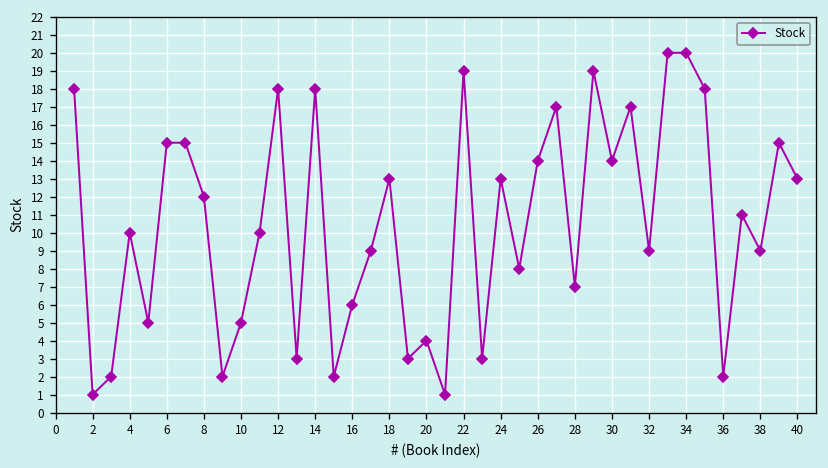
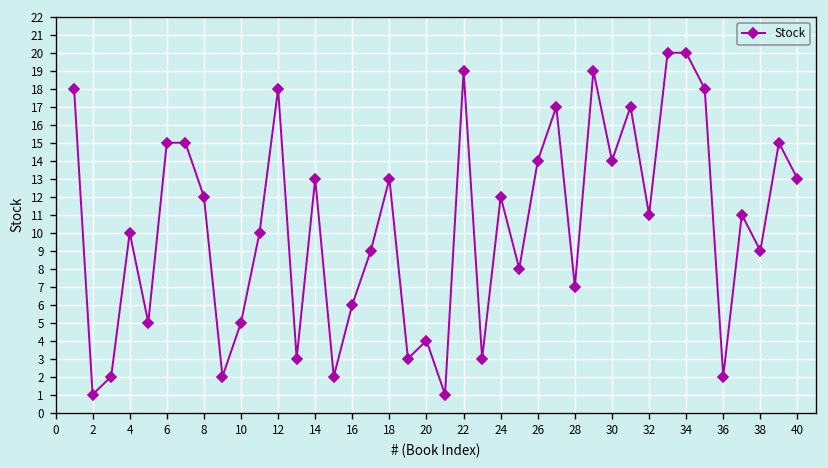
  {
    "2": 1,
    "4": 10,
    "6": 15,
    "8": 12,
    "10": 5,
    "12": 18,
-   "14": 18,
+   "14": 13,
    "16": 6,
    "18": 13,
    "20": 4,
    "22": 19,
-   "24": 13,
+   "24": 12,
    "26": 14,
    "28": 7,
    "30": 14,
-   "32": 9,
+   "32": 11,
    "34": 20,
    "36": 2,
    "38": 9,
    "40": 13
  }
